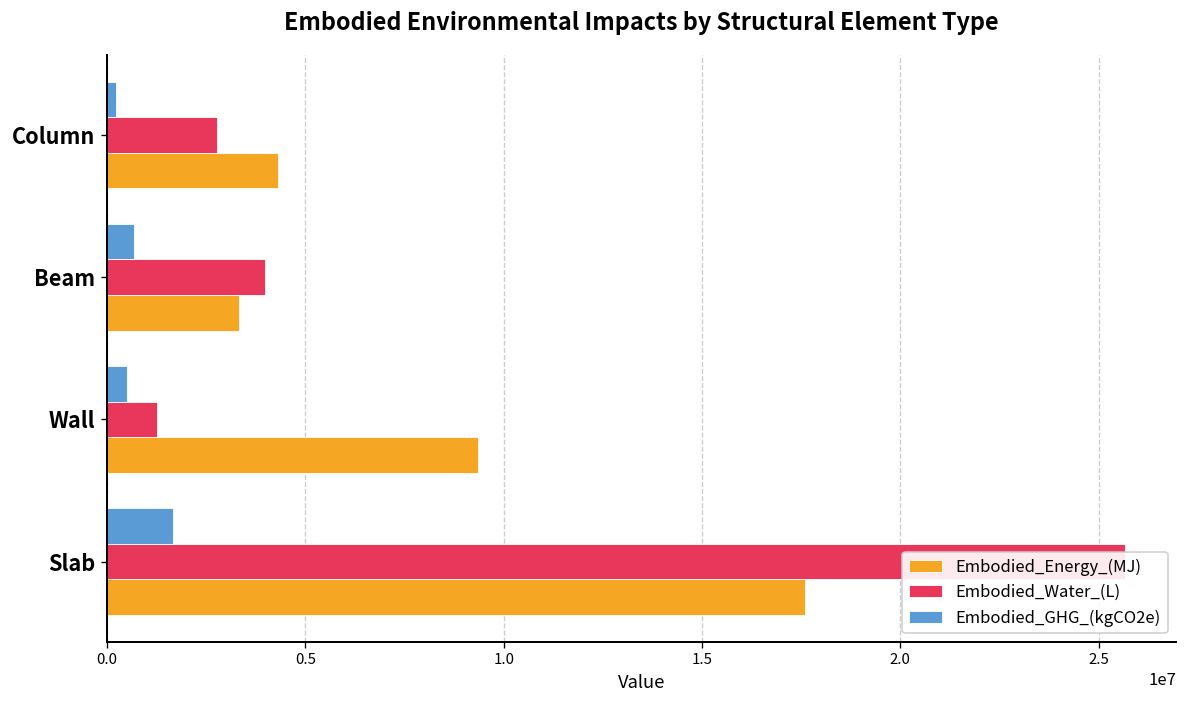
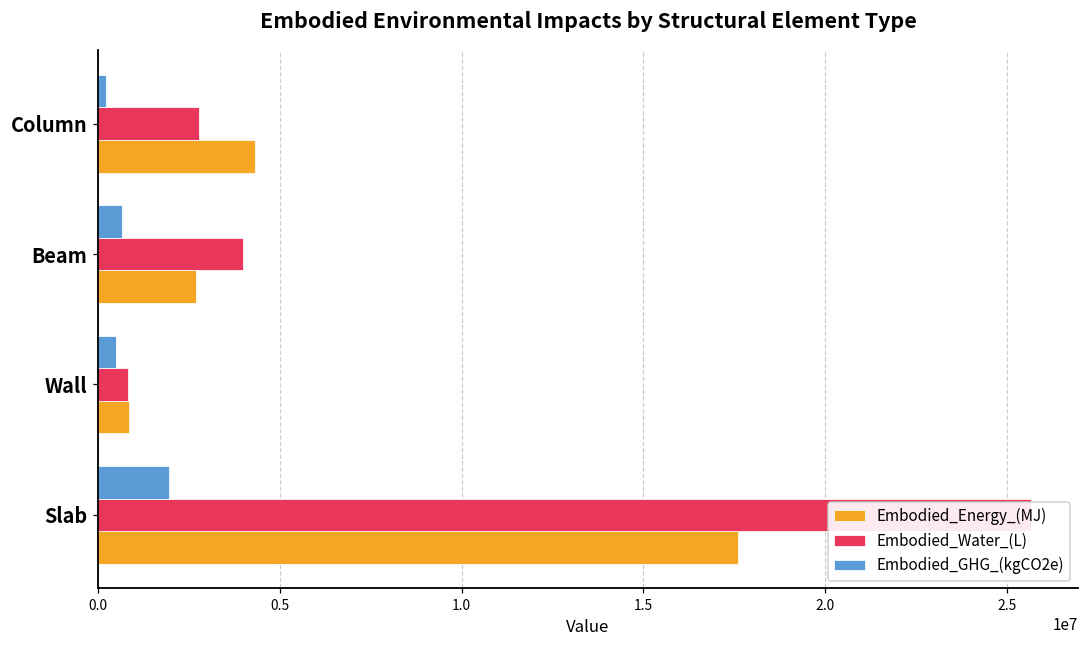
  {
    "Embodied_Energy_(MJ)": {
      "Column": 4300000,
-     "Beam": 3300000,
-     "Wall": 9400000,
+     "Beam": 2700000,
+     "Wall": 900000,
      "Slab": 17600000
    },
    "Embodied_Water_(L)": {
      "Column": 2800000,
      "Beam": 4000000,
-     "Wall": 1300000
+     "Wall": 800000
    },
    "Embodied_GHG_(kgCO2e)": {
      "Column": 200000,
      "Beam": 700000,
      "Wall": 500000,
-     "Slab": 1700000
+     "Slab": 1900000
    }
  }
